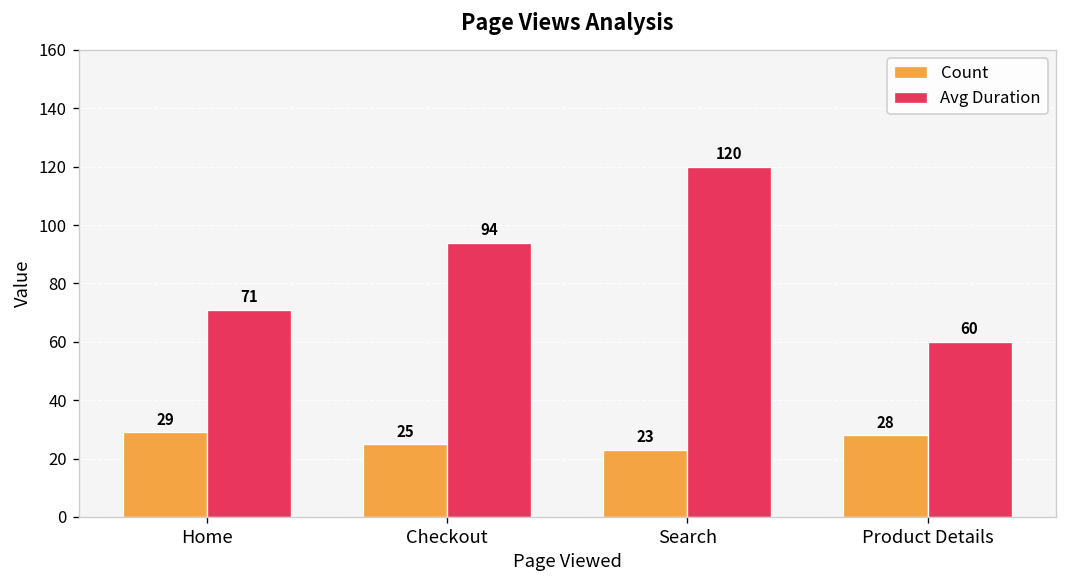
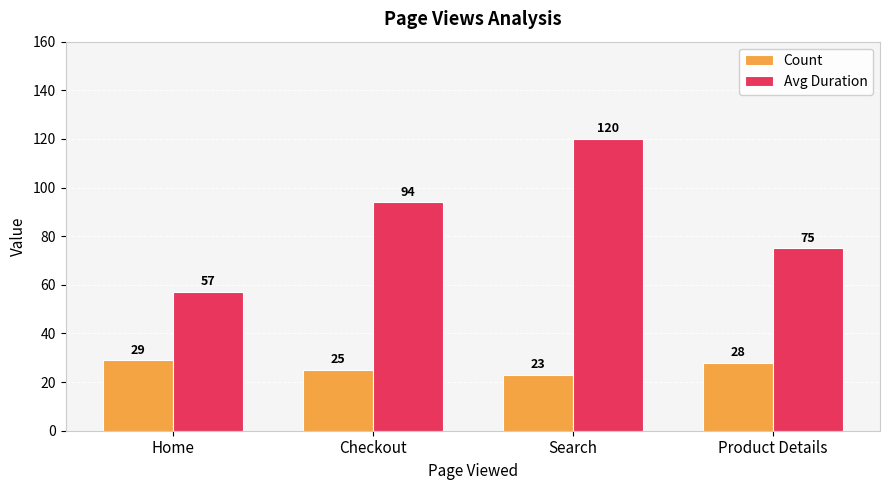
  {
    "Count": {
      "Home": 29,
      "Checkout": 25,
      "Search": 23,
      "Product Details": 28
    },
    "Avg Duration": {
-     "Home": 71,
+     "Home": 57,
      "Checkout": 94,
      "Search": 120,
-     "Product Details": 60
+     "Product Details": 75
    }
  }
